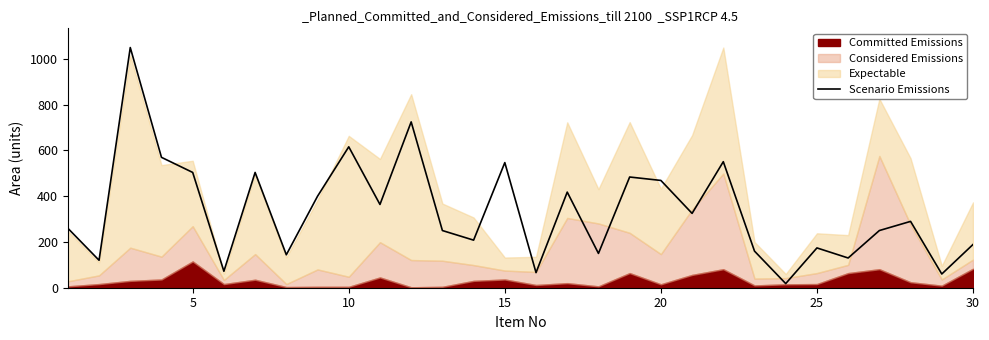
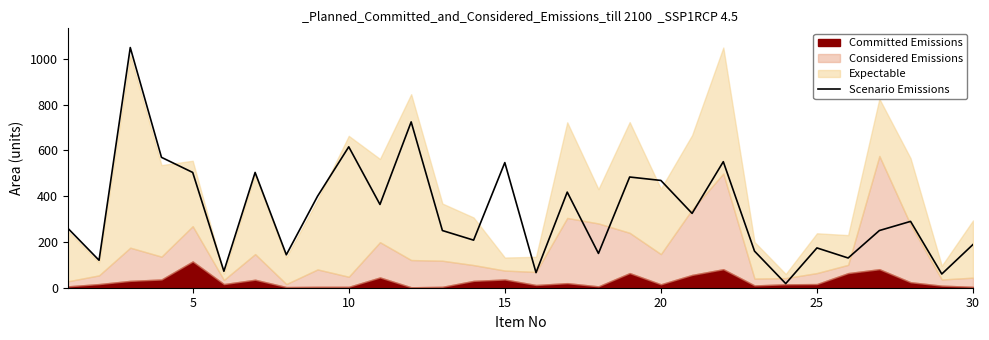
  {
    "Scenario Emissions": {
      "5": 500,
      "10": 620,
      "15": 550,
      "20": 470,
      "25": 170,
      "30": 190
    },
    "Committed Emissions": {
      "5": 120,
      "15": 40,
      "20": 20,
      "25": 20,
-     "30": 80
+     "30": 0
    }
  }
